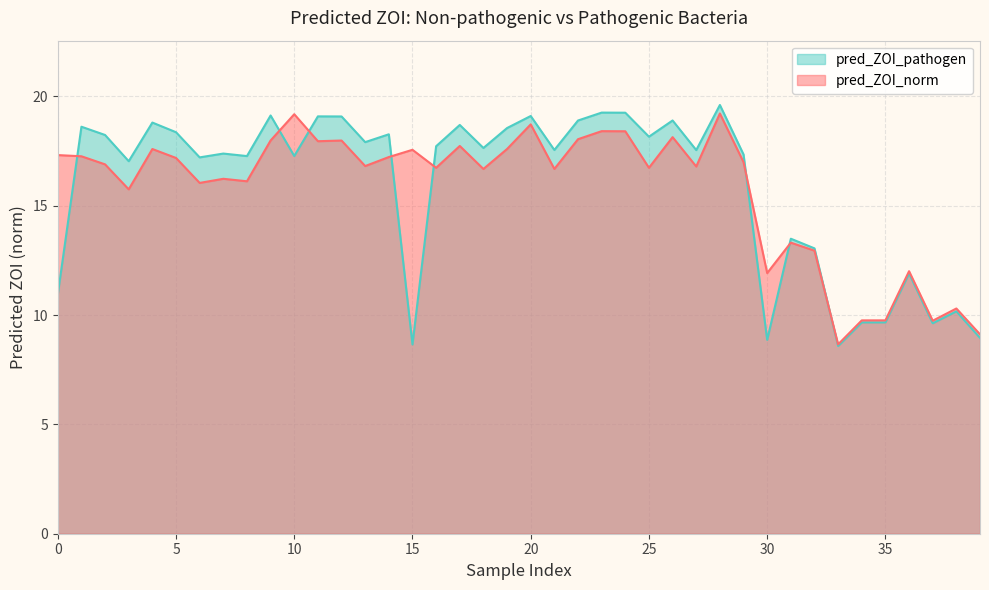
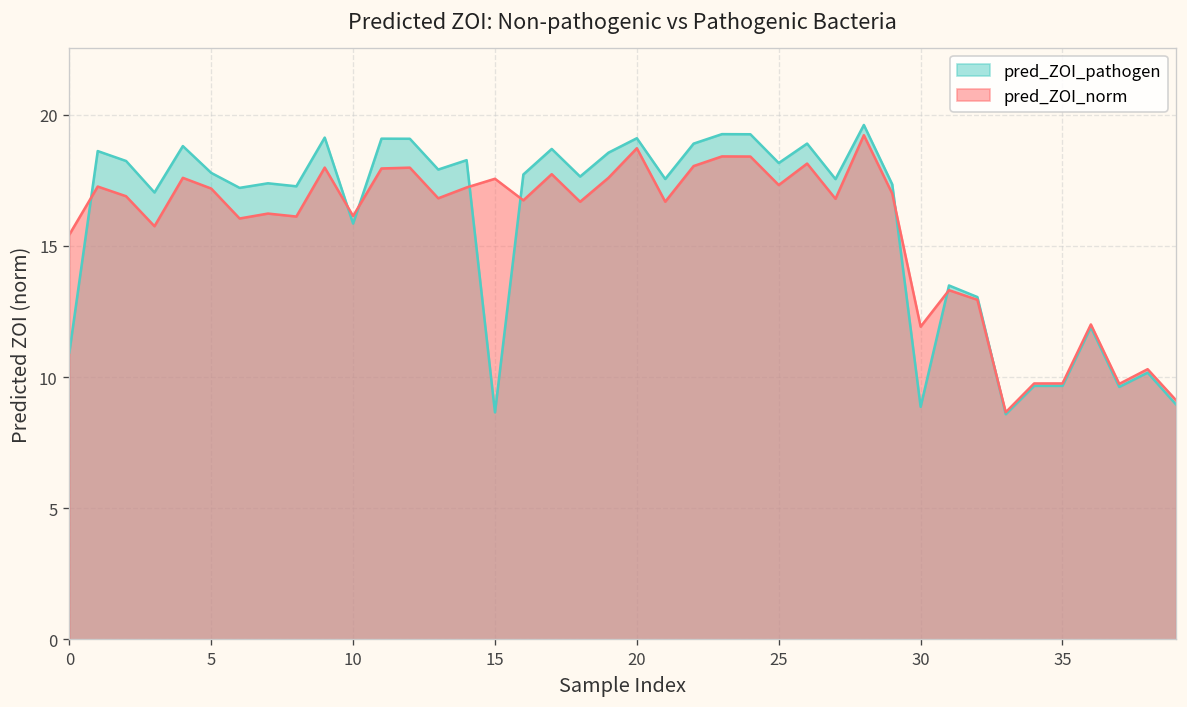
  {
    "pred_ZOI_pathogen": {
      "0": 10.9,
-     "5": 18.4,
-     "10": 17.3,
+     "5": 17.8,
+     "10": 15.8,
      "15": 8.7,
      "20": 19.1,
      "25": 18.2,
      "30": 8.9
    },
    "pred_ZOI_norm": {
-     "0": 17.3,
+     "0": 15.4,
      "5": 17.2,
-     "10": 19.2,
+     "10": 16.1,
      "15": 17.6,
      "20": 18.7,
-     "25": 16.7,
+     "25": 17.3,
      "30": 11.9
    }
  }
